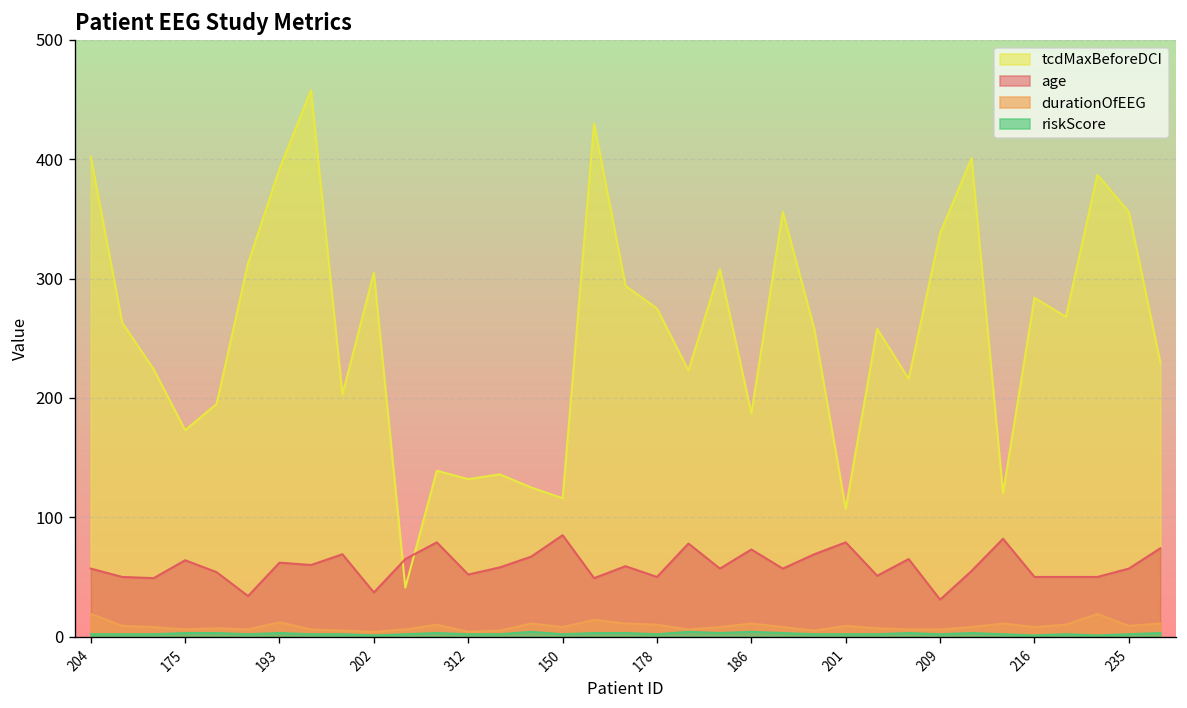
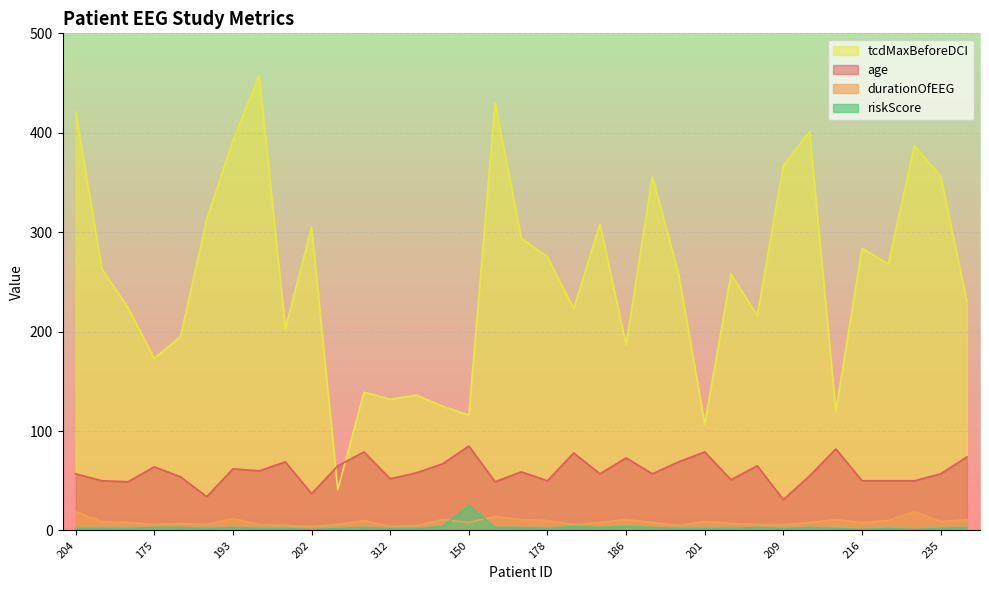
  {
    "tcdMaxBeforeDCI": {
-     "204": 400,
+     "204": 420,
      "175": 170,
      "193": 390,
      "202": 310,
      "312": 130,
      "150": 120,
      "178": 280,
      "186": 190,
      "201": 110,
-     "209": 340,
+     "209": 370,
      "216": 280,
      "235": 360
    },
    "riskScore": {
      "204": 0,
      "175": 0,
      "193": 0,
      "202": 0,
-     "150": 0,
+     "150": 30,
      "178": 0,
      "186": 0,
      "201": 0,
      "209": 0,
      "216": 0,
      "235": 0
    }
  }
